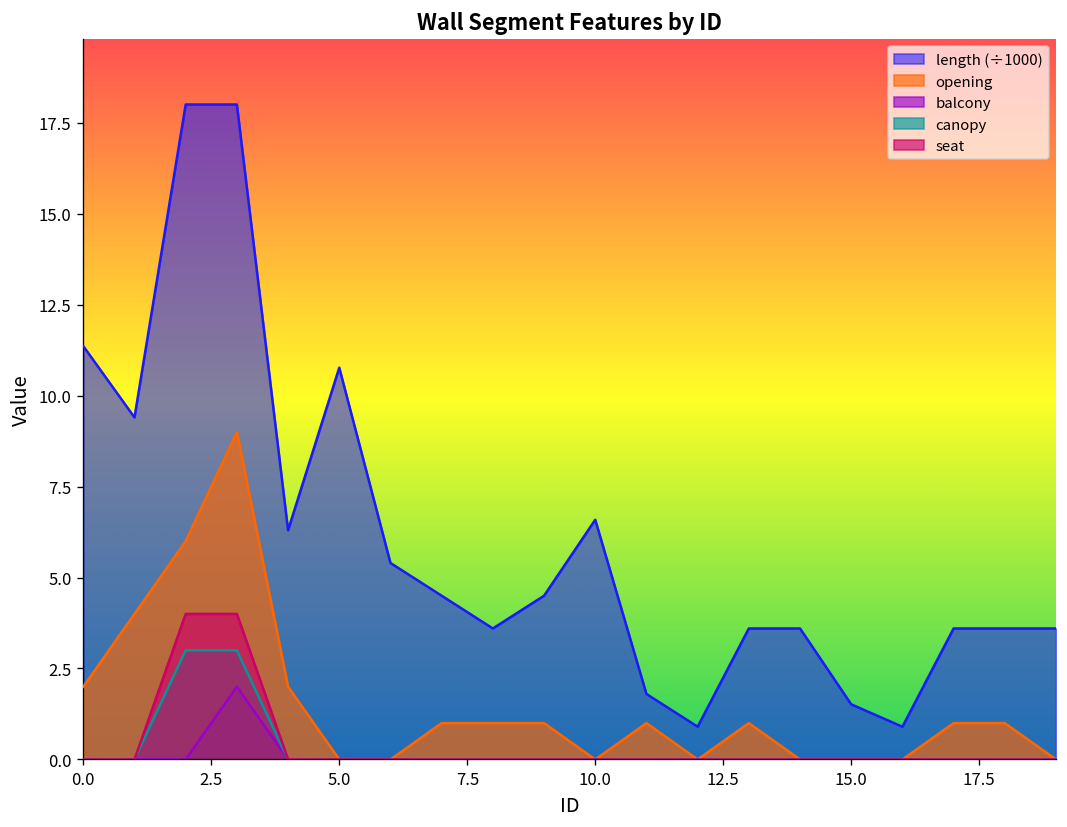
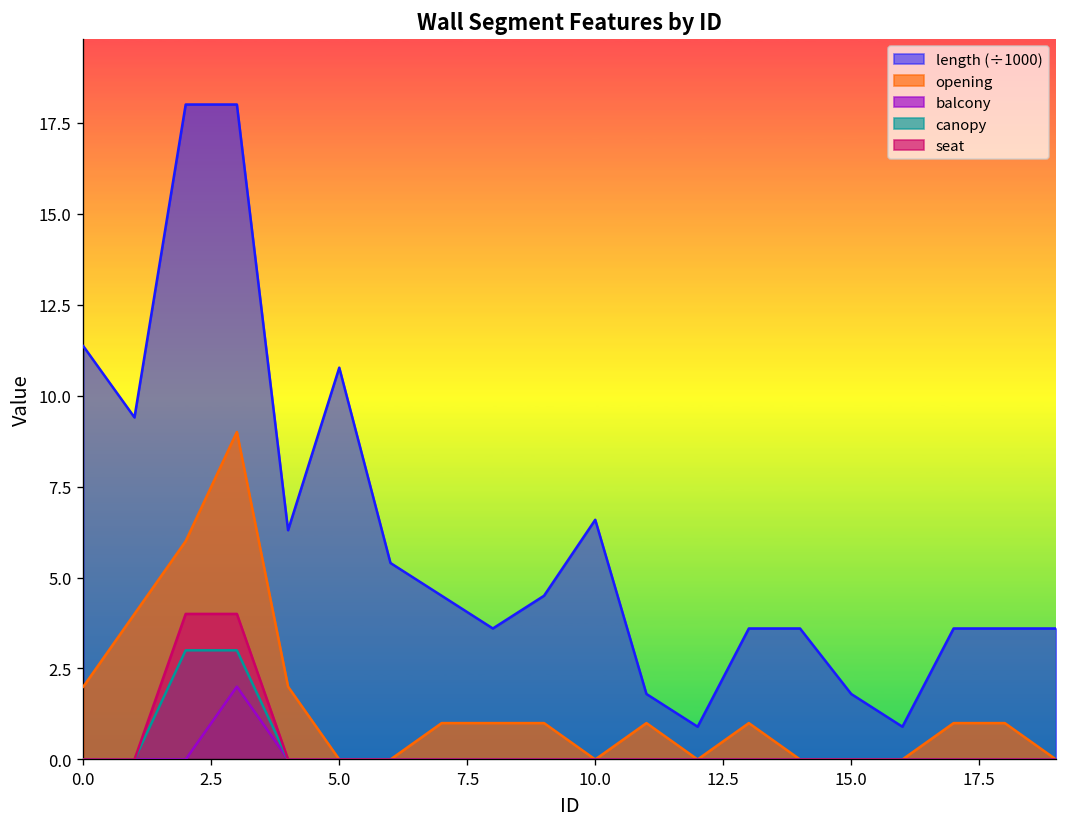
  {
    "length (÷1000)": {
      "0.0": 11.4,
      "5.0": 10.8,
      "10.0": 6.6,
-     "15.0": 1.5
+     "15.0": 1.8
    },
    "opening": {
      "0.0": 2.0
    }
  }
